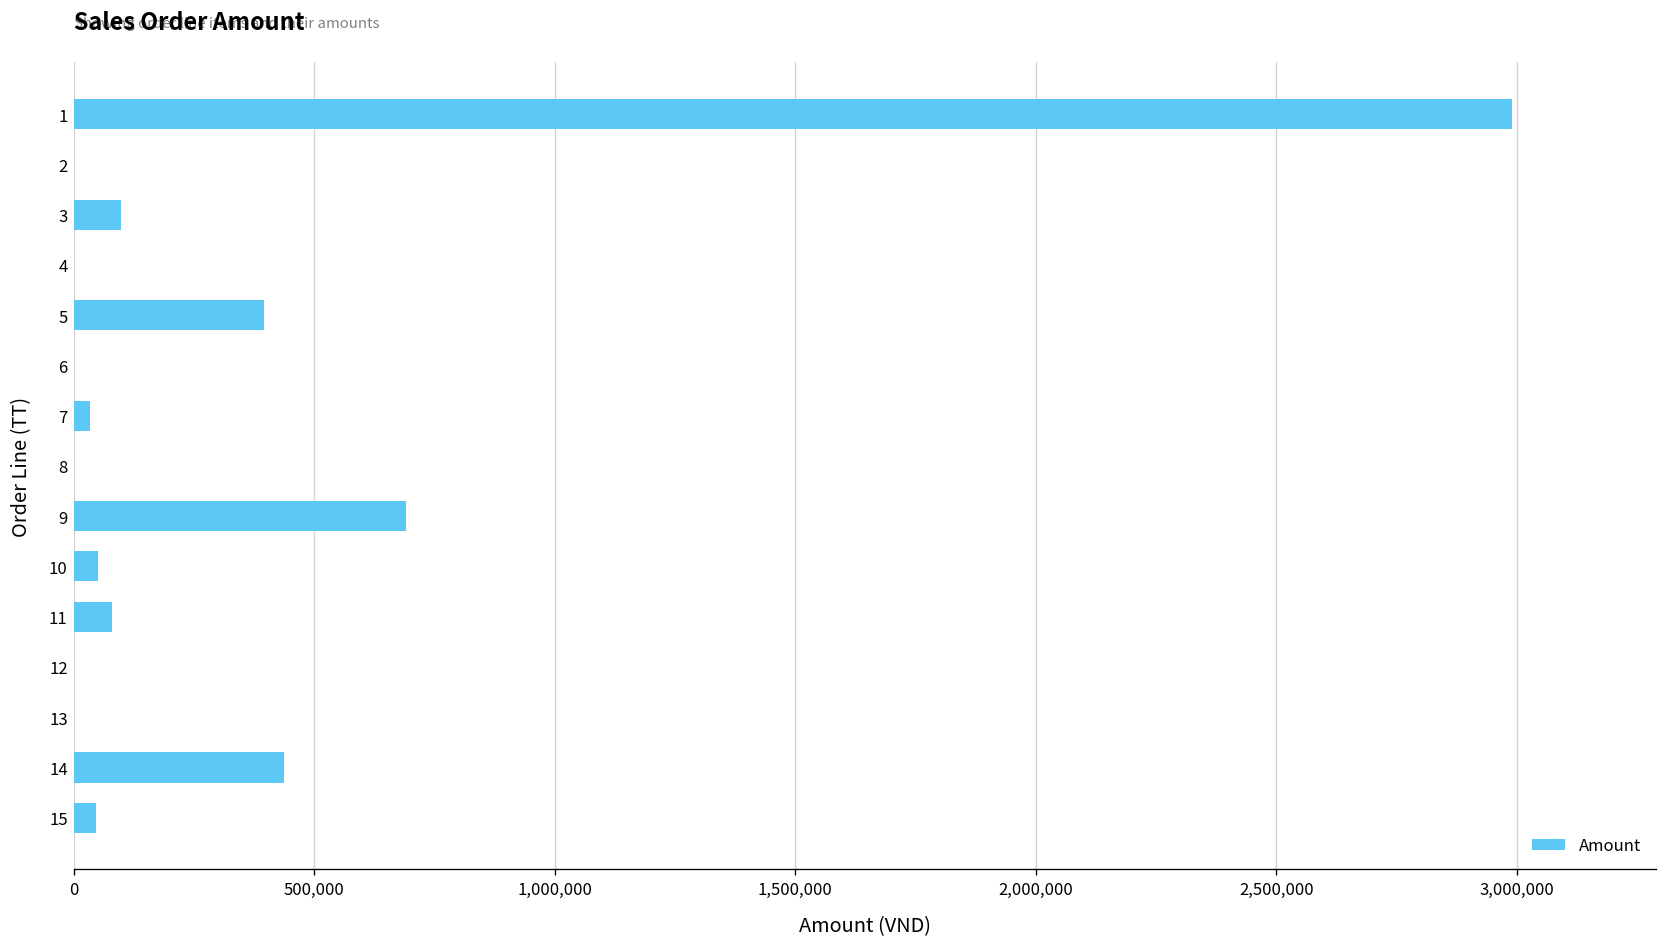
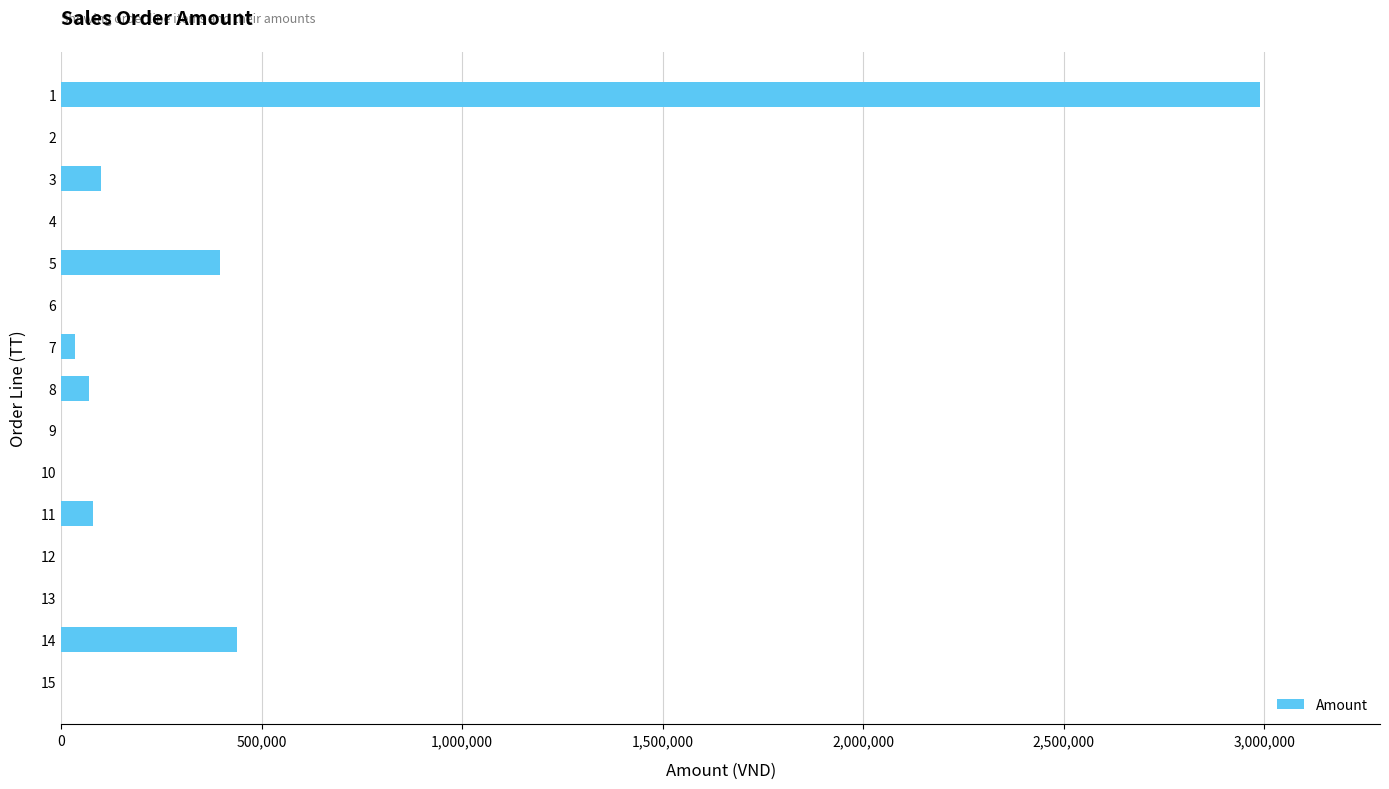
  {
    "1": "2,990,000",
    "2": "0",
    "3": "100,000",
    "4": "0",
    "5": "400,000",
    "6": "0",
    "7": "40,000",
-   "8": "0",
-   "9": "690,000",
-   "10": "50,000",
+   "8": "70,000",
+   "9": "0",
+   "10": "0",
    "11": "80,000",
    "12": "0",
    "13": "0",
    "14": "440,000",
-   "15": "50,000"
+   "15": "0"
  }
